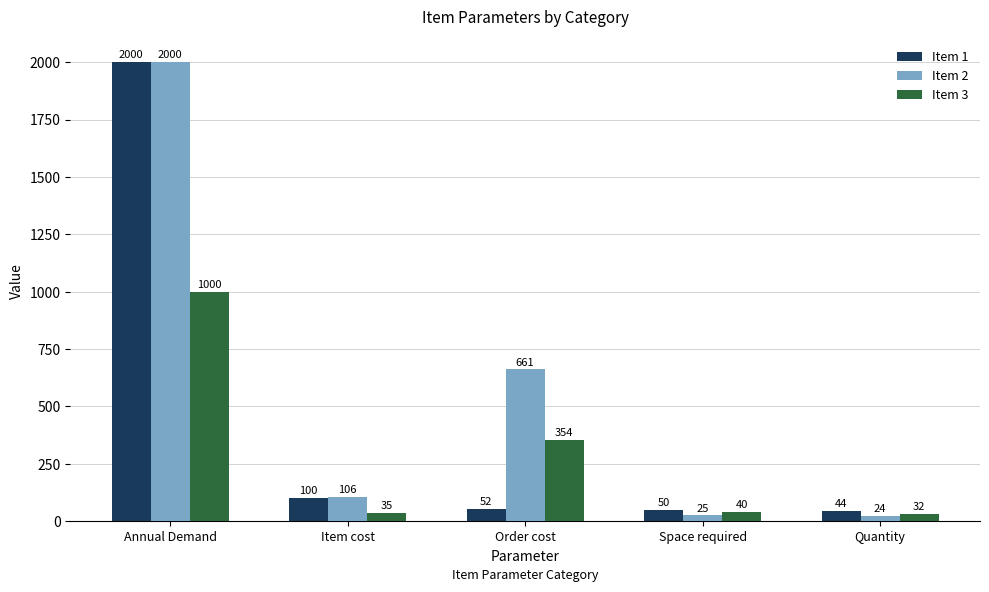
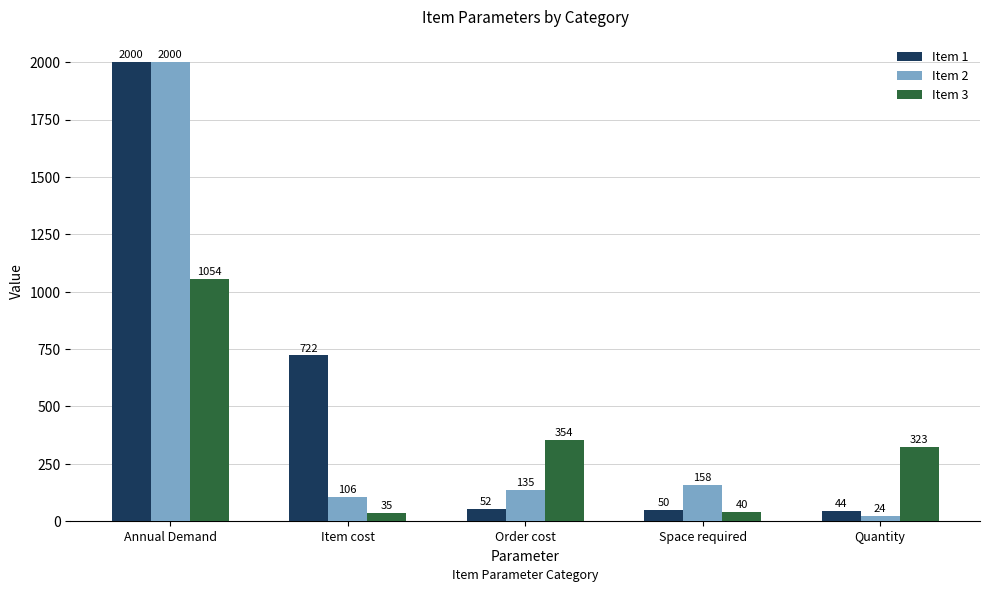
  {
    "Item 1": {
      "Annual Demand": 2000,
-     "Item cost": 100,
+     "Item cost": 722,
      "Order cost": 52,
      "Space required": 50,
      "Quantity": 44
    },
    "Item 2": {
      "Annual Demand": 2000,
      "Item cost": 106,
-     "Order cost": 661,
-     "Space required": 25,
+     "Order cost": 135,
+     "Space required": 158,
      "Quantity": 24
    },
    "Item 3": {
-     "Annual Demand": 1000,
+     "Annual Demand": 1054,
      "Item cost": 35,
      "Order cost": 354,
      "Space required": 40,
-     "Quantity": 32
+     "Quantity": 323
    }
  }
